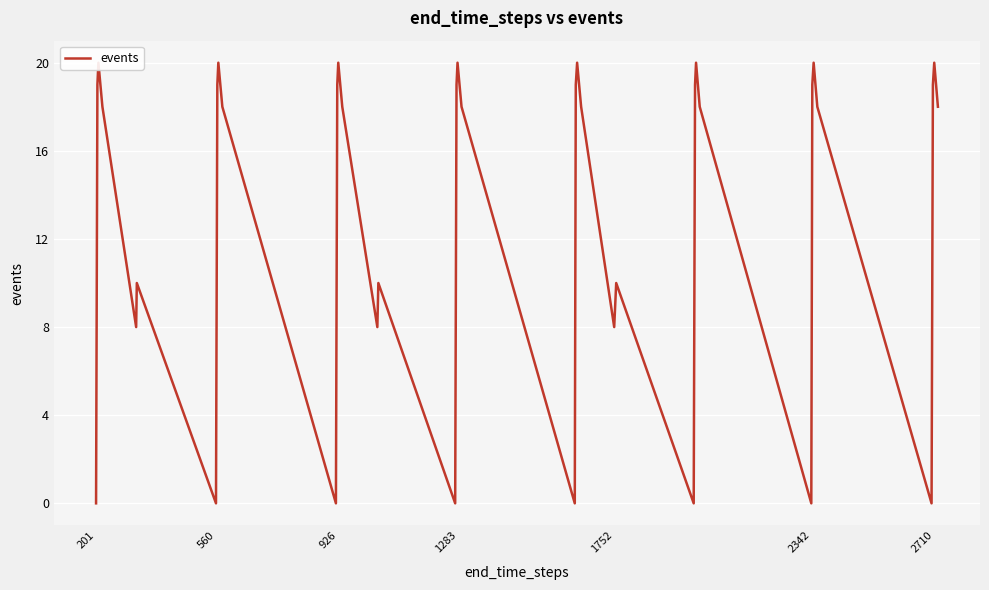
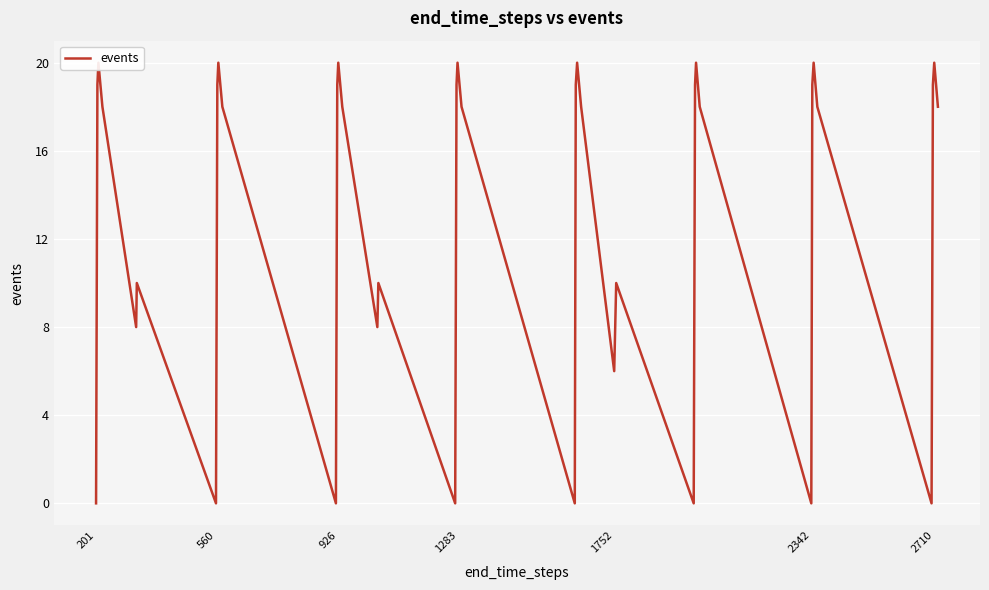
  {
    "201": 0,
    "560": 0,
    "926": 20,
    "1283": 20,
-   "1752": 8,
+   "1752": 6,
    "2342": 0,
    "2710": 20
  }
